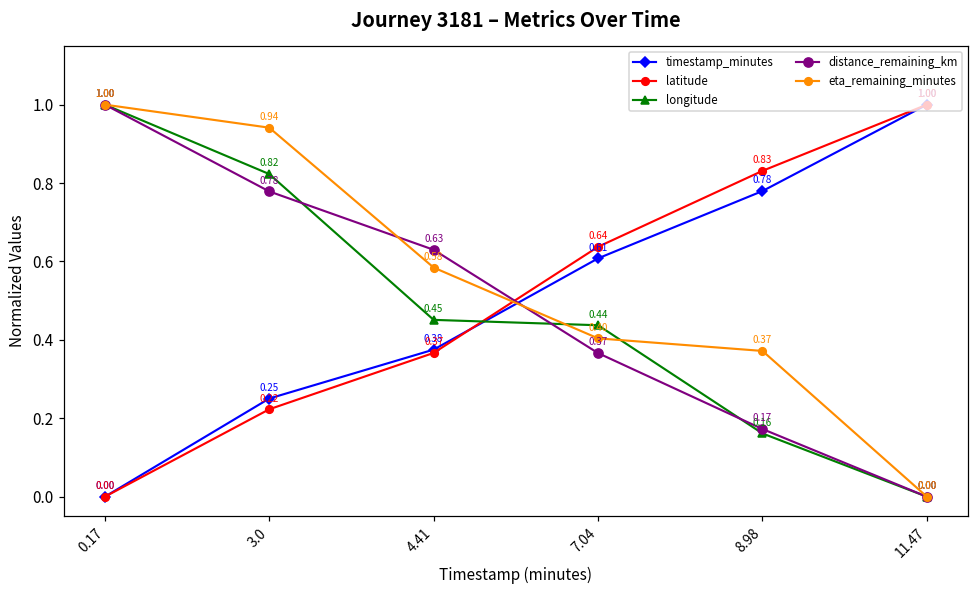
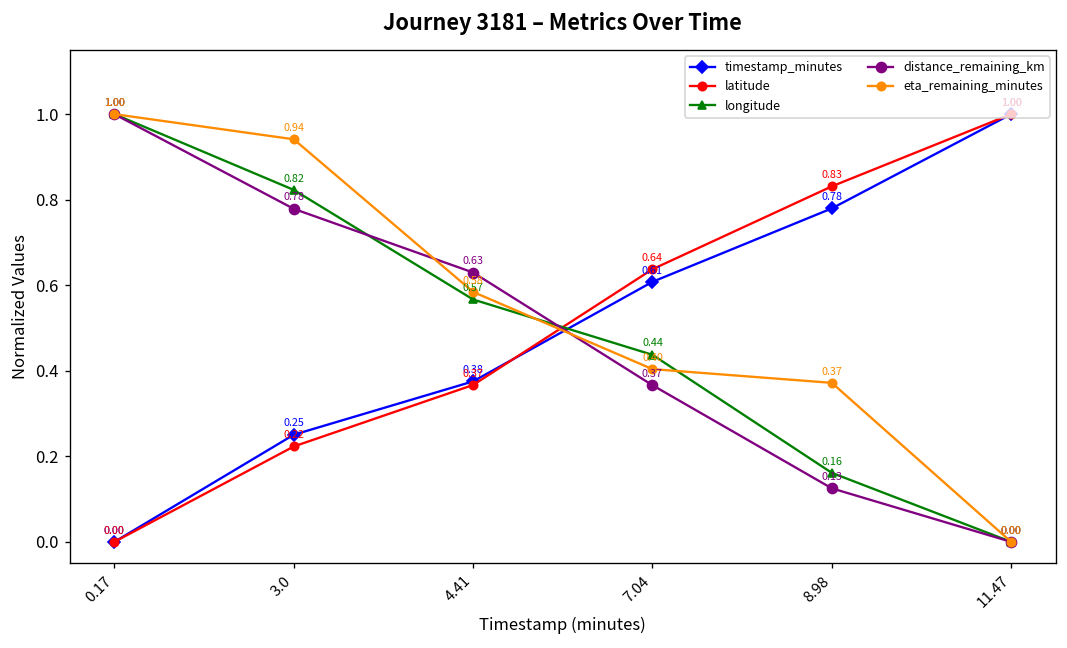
  {
    "timestamp_minutes": {
      "3.0": 0.25,
      "8.98": 0.78
    },
    "latitude": {
      "7.04": 0.64,
      "8.98": 0.83
    },
    "longitude": {
      "3.0": 0.82,
-     "4.41": 0.45,
+     "4.41": 0.57,
      "7.04": 0.44
    },
    "distance_remaining_km": {
      "4.41": 0.63,
-     "8.98": 0.17
+     "8.98": 0.13
    },
    "eta_remaining_minutes": {
      "3.0": 0.94,
      "4.41": 0.58,
      "8.98": 0.37
    }
  }
